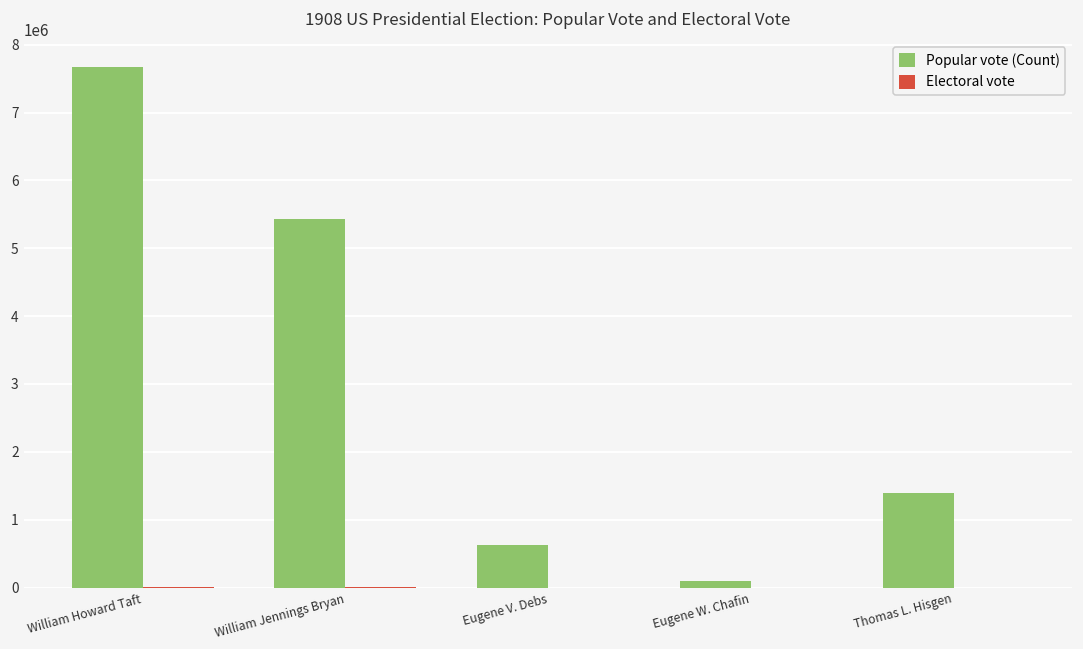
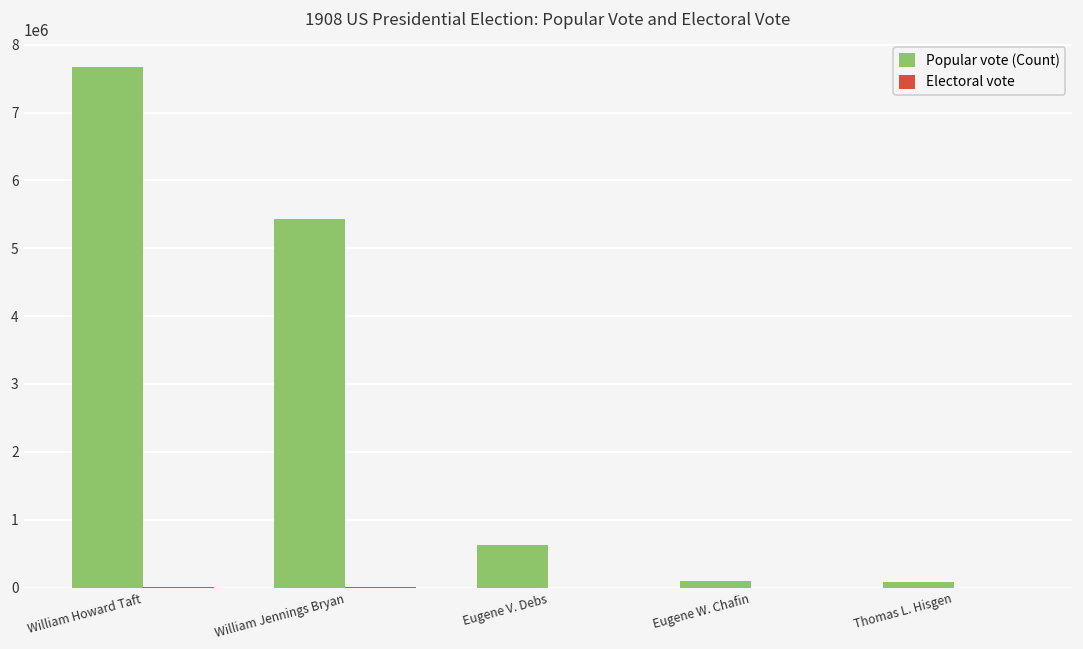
  {
    "Popular vote (Count)": {
      "William Howard Taft": 7700000,
      "William Jennings Bryan": 5400000,
      "Eugene V. Debs": 600000,
      "Eugene W. Chafin": 100000,
-     "Thomas L. Hisgen": 1400000
+     "Thomas L. Hisgen": 100000
    },
    "Electoral vote": {
      "Eugene V. Debs": 0,
      "Eugene W. Chafin": 0,
      "Thomas L. Hisgen": 0
    }
  }
